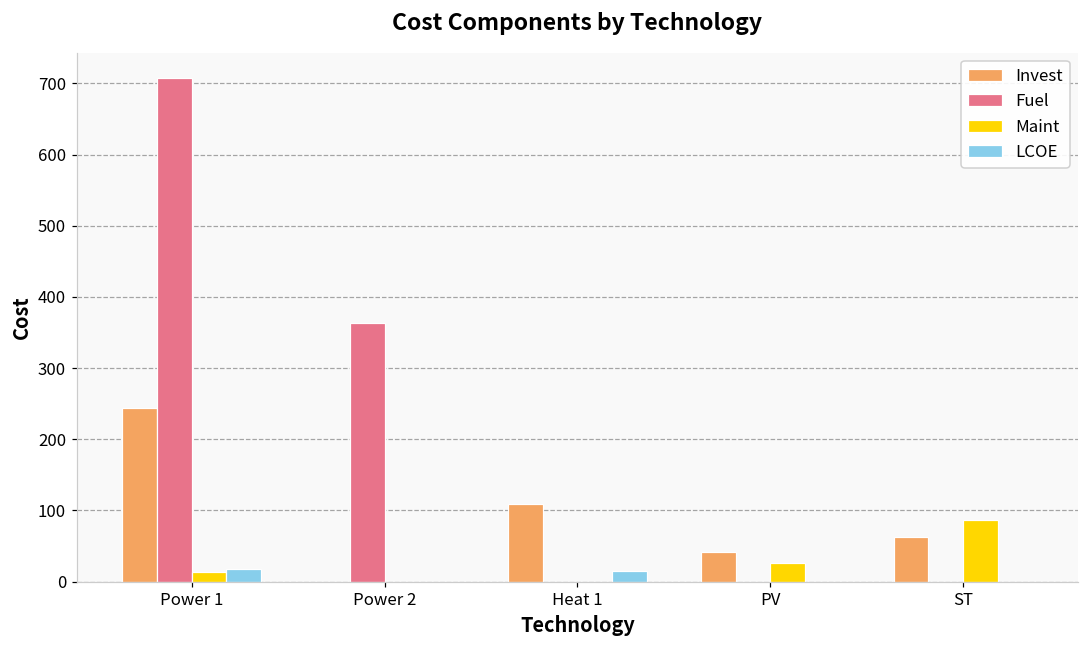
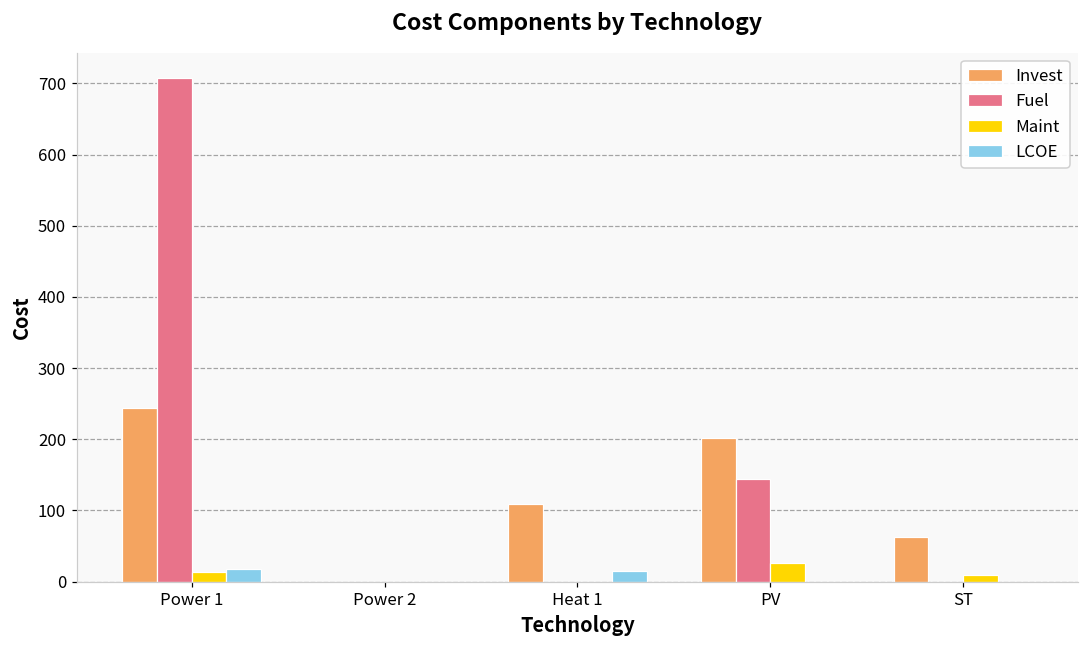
  {
    "Invest": {
      "Power 1": 240,
      "Power 2": 0,
      "Heat 1": 110,
-     "PV": 40,
+     "PV": 200,
      "ST": 60
    },
    "Fuel": {
      "Power 1": 710,
-     "Power 2": 360,
+     "Power 2": 0,
      "Heat 1": 0,
-     "PV": 0,
+     "PV": 140,
      "ST": 0
    },
    "Maint": {
      "Power 1": 10,
      "Power 2": 0,
      "Heat 1": 0,
      "PV": 30,
-     "ST": 90
+     "ST": 10
    },
    "LCOE": {
      "Power 1": 20,
      "Power 2": 0,
      "Heat 1": 10
    }
  }
